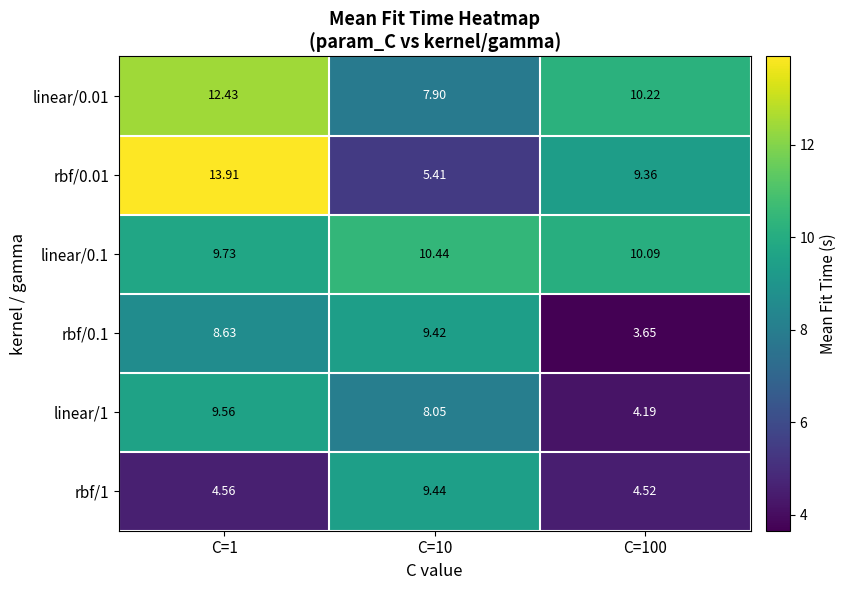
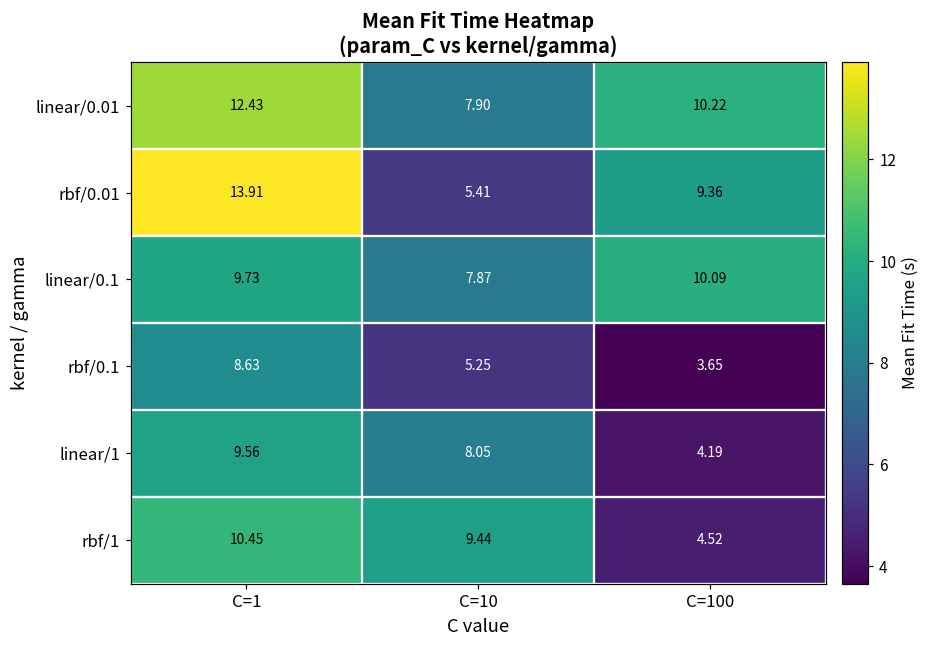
  {
    "linear/0.01": {
      "C=1": 12.43,
      "C=10": 7.90,
      "C=100": 10.22
    },
    "rbf/0.01": {
      "C=1": 13.91,
      "C=10": 5.41,
      "C=100": 9.36
    },
    "linear/0.1": {
      "C=1": 9.73,
-     "C=10": 10.44,
+     "C=10": 7.87,
      "C=100": 10.09
    },
    "rbf/0.1": {
      "C=1": 8.63,
-     "C=10": 9.42,
+     "C=10": 5.25,
      "C=100": 3.65
    },
    "linear/1": {
      "C=1": 9.56,
      "C=10": 8.05,
      "C=100": 4.19
    },
    "rbf/1": {
-     "C=1": 4.56,
+     "C=1": 10.45,
      "C=10": 9.44,
      "C=100": 4.52
    }
  }
